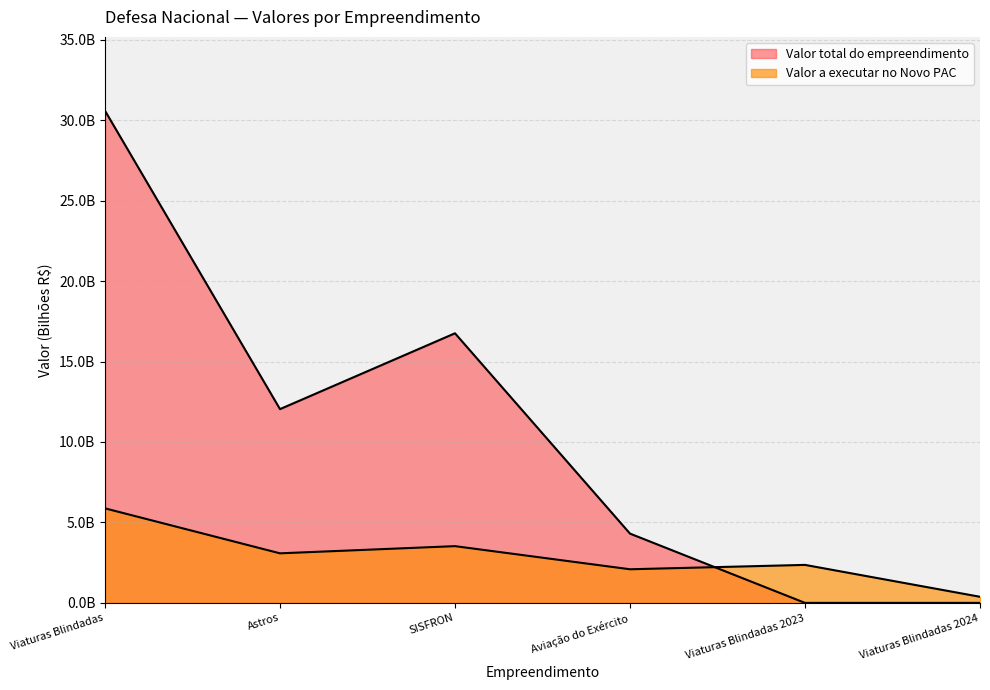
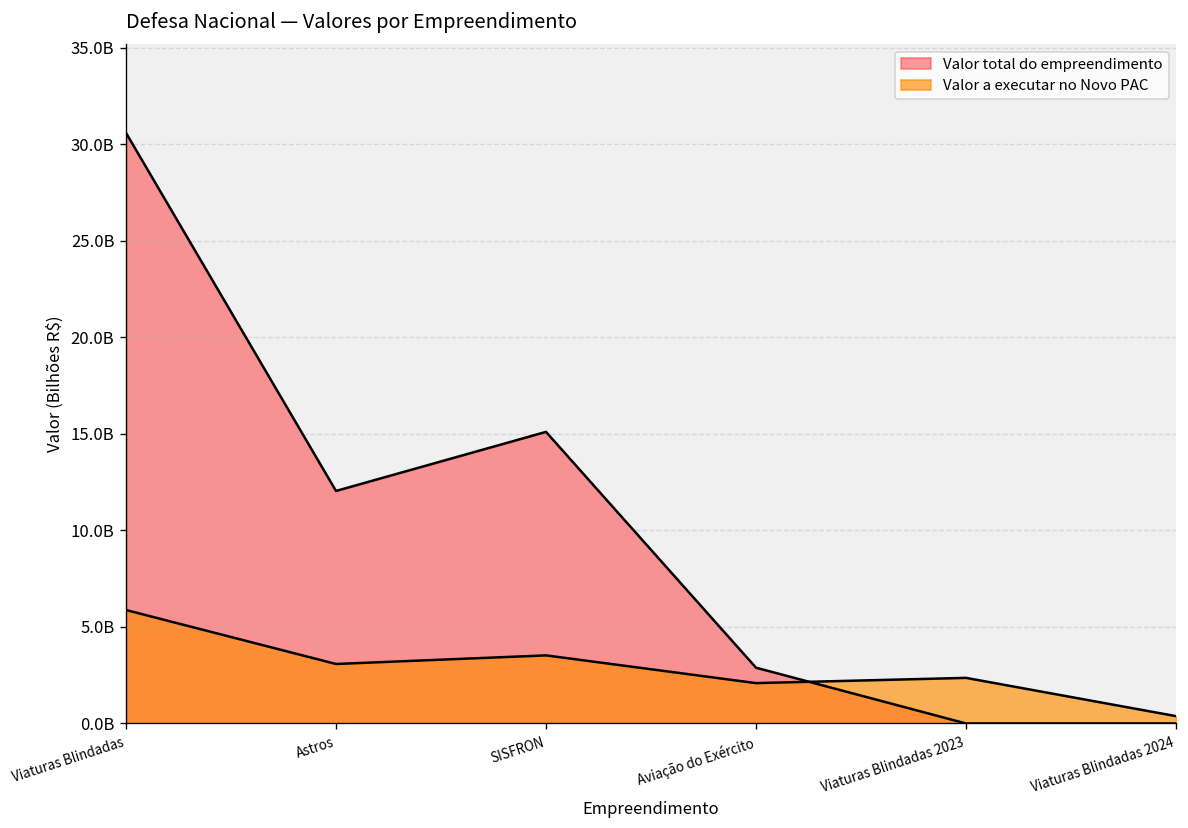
  {
    "Valor total do empreendimento": {
      "Viaturas Blindadas": 30600000000,
      "Astros": 12000000000,
-     "SISFRON": 16800000000,
-     "Aviação do Exército": 4300000000,
+     "SISFRON": 15100000000,
+     "Aviação do Exército": 2900000000,
      "Viaturas Blindadas 2023": 0,
      "Viaturas Blindadas 2024": 0
    },
    "Valor a executar no Novo PAC": {
      "Viaturas Blindadas": 5900000000,
      "Astros": 3100000000,
      "SISFRON": 3500000000,
      "Aviação do Exército": 2100000000,
      "Viaturas Blindadas 2023": 2400000000,
      "Viaturas Blindadas 2024": 400000000
    }
  }
